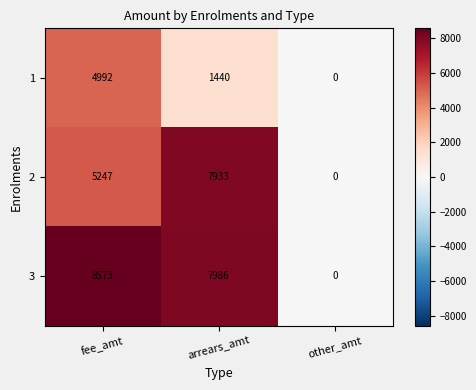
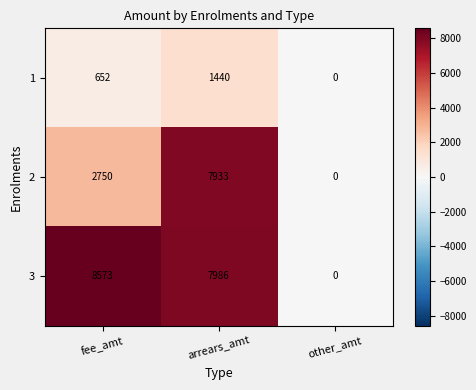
  {
    "1": {
-     "fee_amt": 4992,
+     "fee_amt": 652,
      "arrears_amt": 1440,
      "other_amt": 0
    },
    "2": {
-     "fee_amt": 5247,
+     "fee_amt": 2750,
      "arrears_amt": 7933,
      "other_amt": 0
    },
    "3": {
      "fee_amt": 8573,
      "arrears_amt": 7986,
      "other_amt": 0
    }
  }
